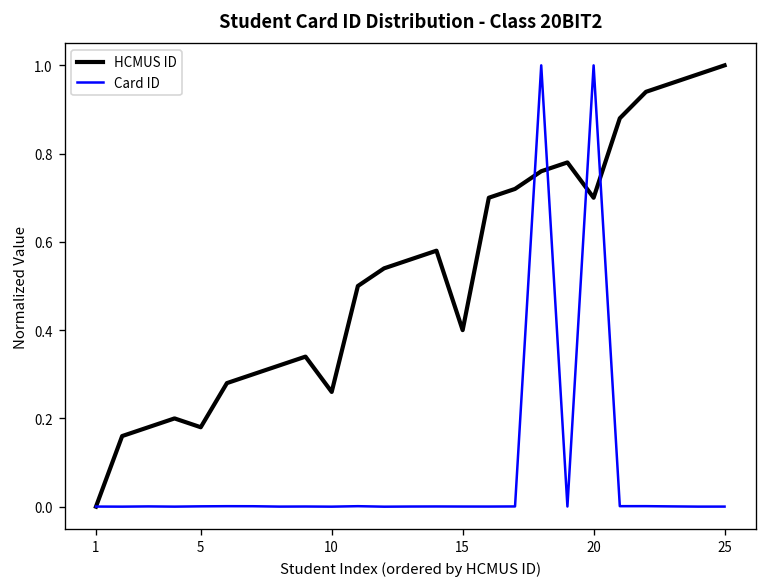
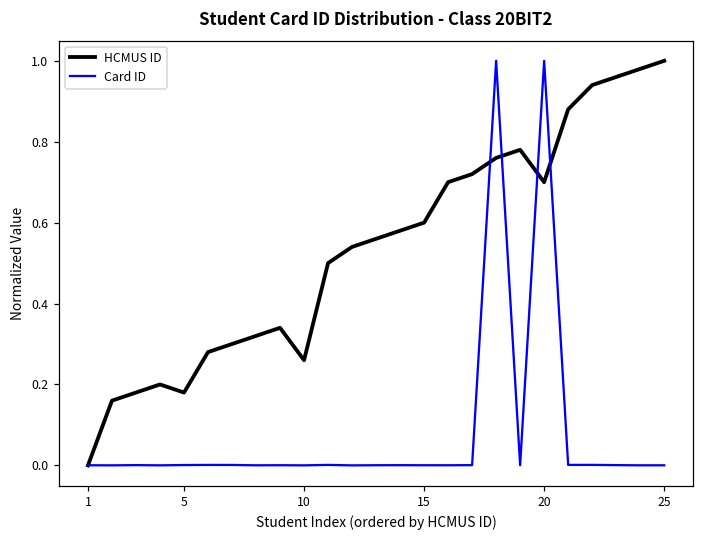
  {
    "HCMUS ID": {
      "5": 0.18,
      "10": 0.26,
-     "15": 0.40,
+     "15": 0.60,
      "20": 0.70,
      "25": 1.00
    },
    "Card ID": {
      "5": 0.00,
      "10": 0.00,
      "15": 0.00,
      "20": 1.00,
      "25": 0.00
    }
  }
